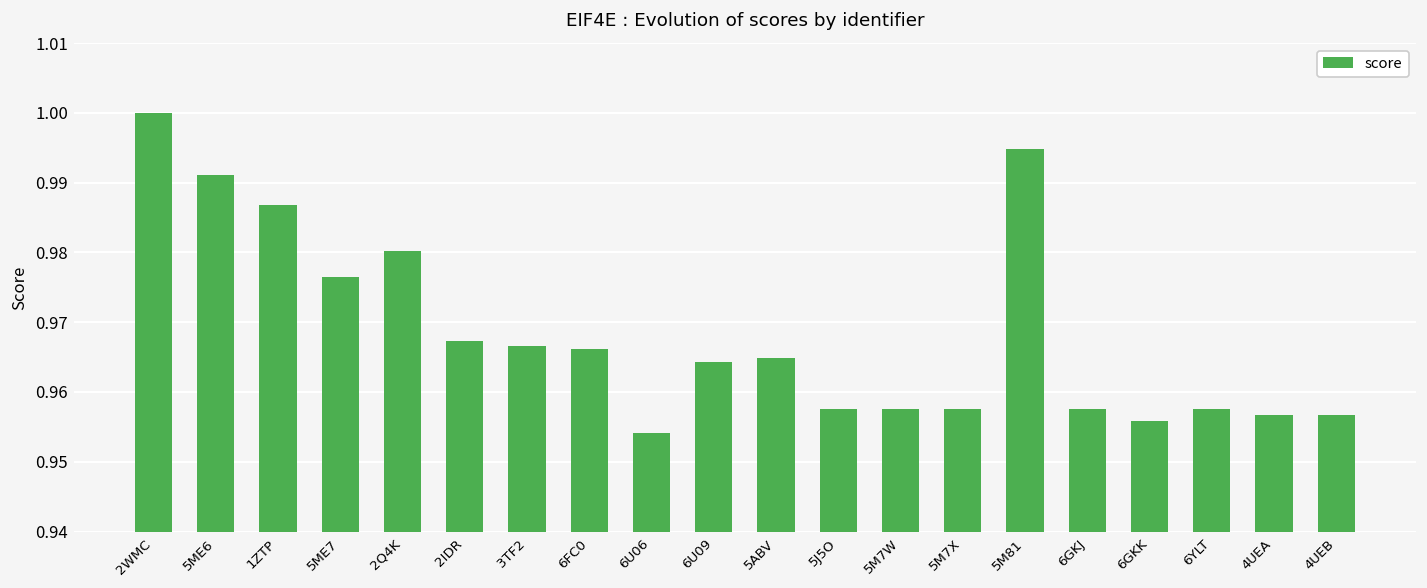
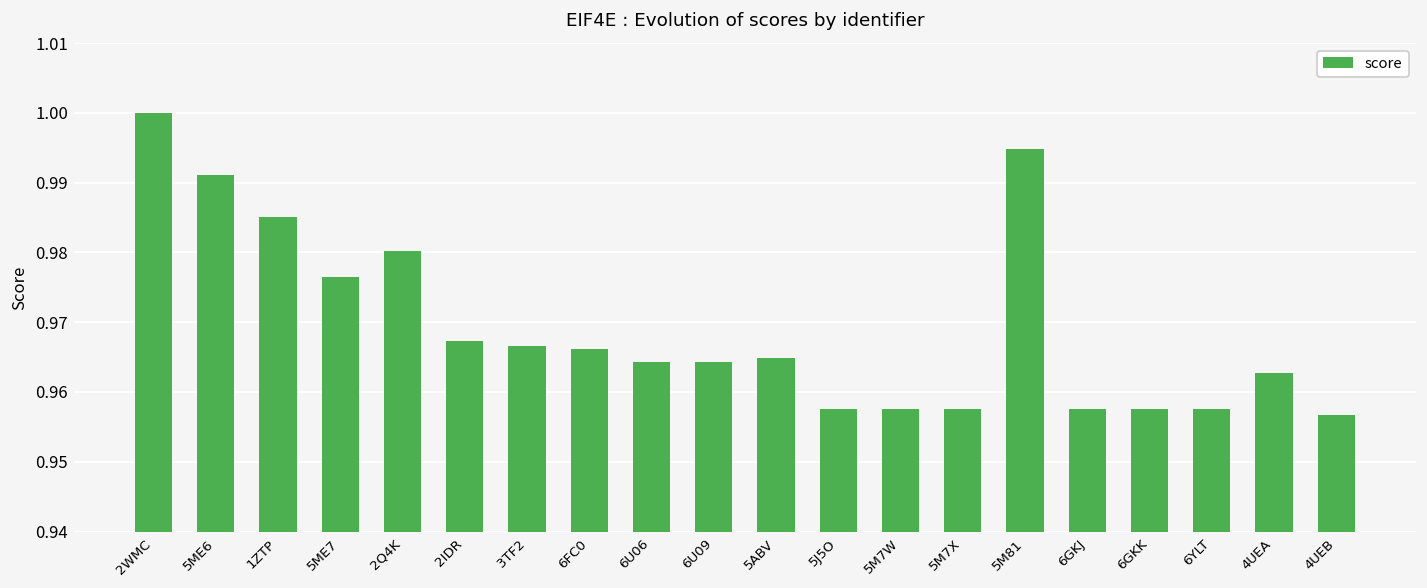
  {
    "2WMC": 1.000,
    "5ME6": 0.991,
-   "1ZTP": 0.987,
+   "1ZTP": 0.985,
    "5ME7": 0.977,
    "2Q4K": 0.980,
    "2IDR": 0.967,
    "3TF2": 0.967,
    "6FC0": 0.966,
-   "6U06": 0.954,
+   "6U06": 0.964,
    "6U09": 0.964,
    "5ABV": 0.965,
    "5J5O": 0.958,
    "5M7W": 0.958,
    "5M7X": 0.958,
    "5M81": 0.995,
    "6GKJ": 0.958,
-   "6GKK": 0.956,
+   "6GKK": 0.958,
    "6YLT": 0.958,
-   "4UEA": 0.957,
+   "4UEA": 0.963,
    "4UEB": 0.957
  }
